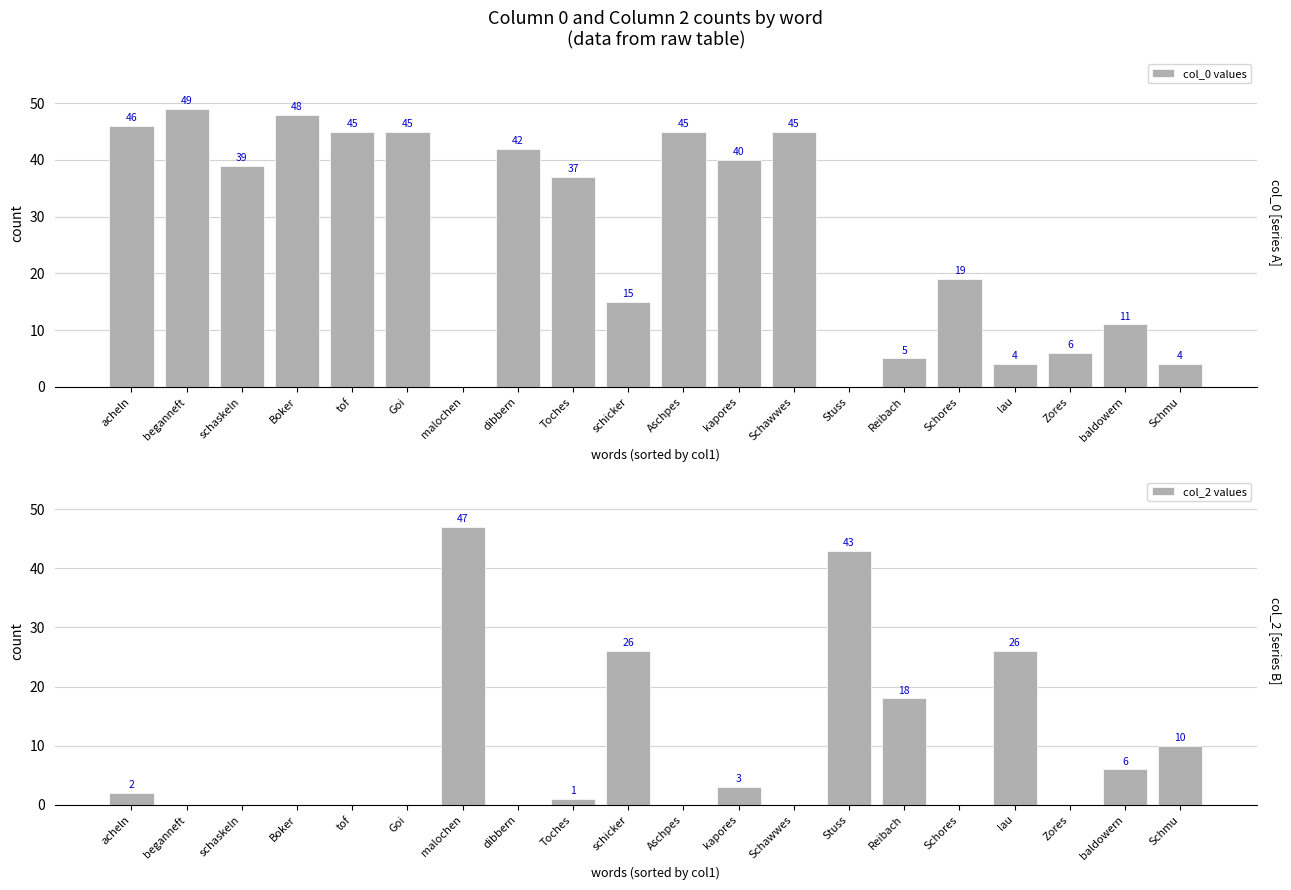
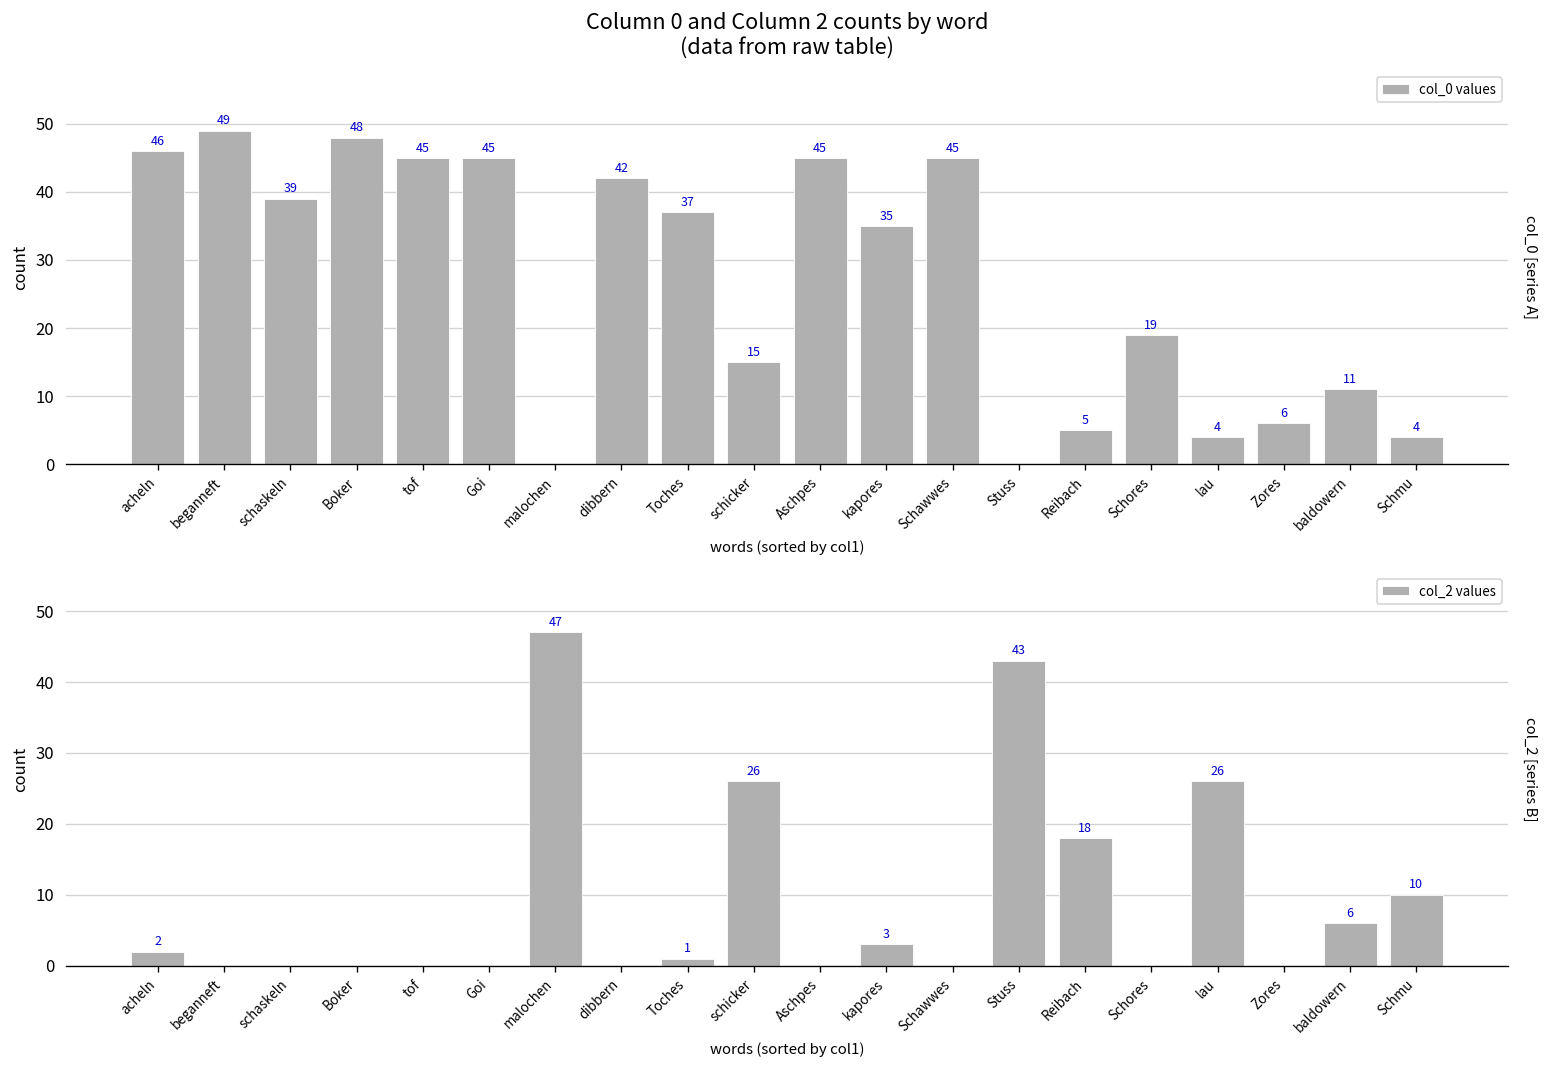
  {
    "Column 0 and Column 2 counts by word (data from raw table)": {
      "acheln": 46,
      "beganneft": 49,
      "schaskeln": 39,
      "Boker": 48,
      "tof": 45,
      "Goi": 45,
      "dibbern": 42,
      "Toches": 37,
      "schicker": 15,
      "Aschpes": 45,
-     "kapores": 40,
+     "kapores": 35,
      "Schawwes": 45,
      "Reibach": 5,
      "Schores": 19,
      "lau": 4,
      "Zores": 6,
      "baldowern": 11,
      "Schmu": 4
    }
  }
